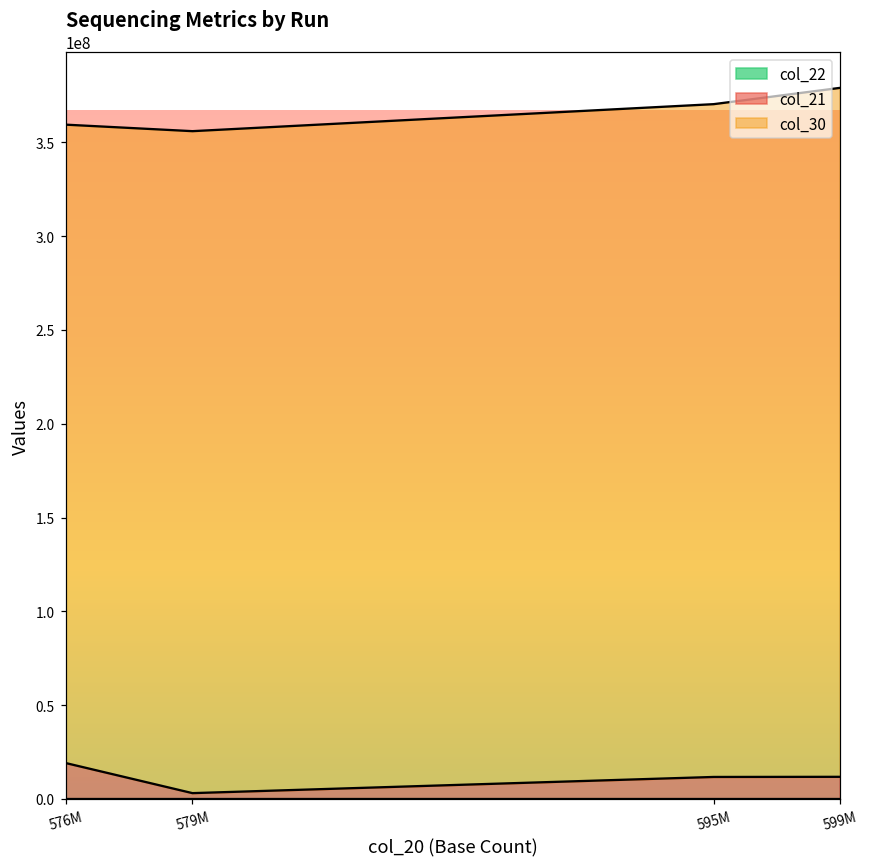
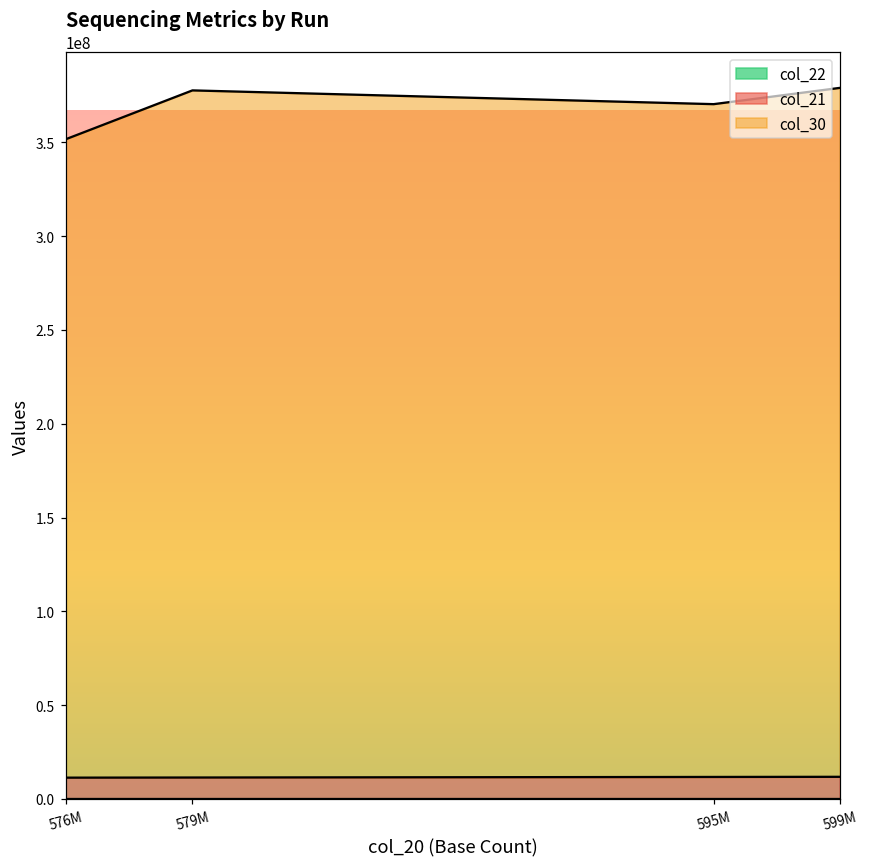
  {
    "col_22": {
      "576M": 0,
      "579M": 0,
      "595M": 0,
      "599M": 0
    },
    "col_21": {
-     "576M": 19000000,
-     "579M": 3000000,
+     "576M": 11000000,
+     "579M": 11000000,
      "595M": 12000000,
      "599M": 12000000
    },
    "col_30": {
      "576M": 340000000,
-     "579M": 353000000,
+     "579M": 366000000,
      "595M": 359000000,
      "599M": 367000000
    }
  }
